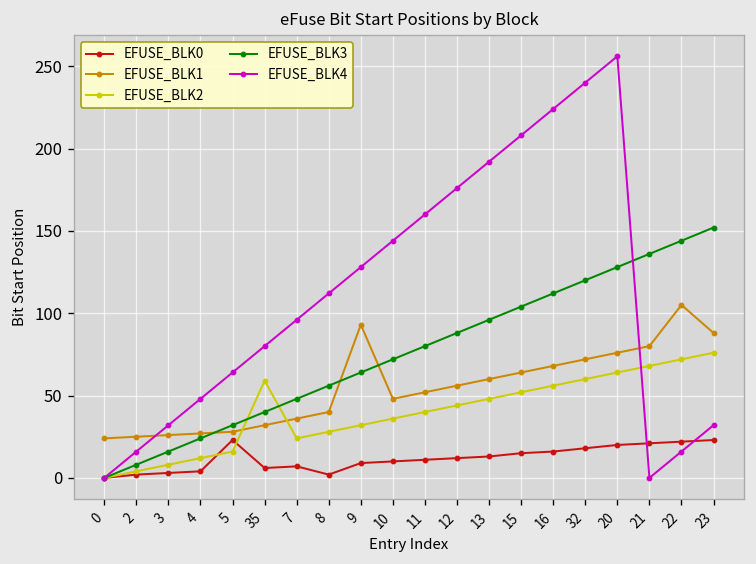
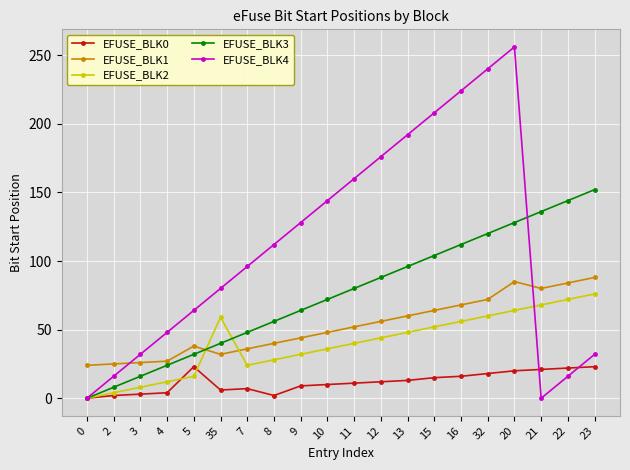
  {
    "EFUSE_BLK0": {
      "2": 2,
      "3": 3,
      "4": 4,
      "5": 23,
      "35": 6,
      "7": 7,
      "8": 2,
      "9": 9,
      "10": 10,
      "11": 11,
      "12": 12,
      "13": 13,
      "15": 15,
      "16": 16,
      "32": 18,
      "20": 20,
      "21": 21,
      "22": 22,
      "23": 23
    },
    "EFUSE_BLK1": {
      "0": 24,
      "2": 25,
      "3": 26,
      "4": 27,
-     "5": 28,
+     "5": 38,
      "35": 32,
      "7": 36,
      "8": 40,
-     "9": 93,
+     "9": 44,
      "10": 48,
      "11": 52,
      "12": 56,
      "13": 60,
      "15": 64,
      "16": 68,
      "32": 72,
-     "20": 76,
+     "20": 85,
      "21": 80,
-     "22": 105,
+     "22": 84,
      "23": 88
    },
    "EFUSE_BLK2": {
      "2": 4,
      "3": 8,
      "4": 12,
      "5": 16,
      "35": 59,
      "7": 24,
      "8": 28,
      "9": 32,
      "10": 36,
      "11": 40,
      "12": 44,
      "13": 48,
      "15": 52,
      "16": 56,
      "32": 60,
      "20": 64,
      "21": 68,
      "22": 72,
      "23": 76
    },
    "EFUSE_BLK3": {
      "2": 8,
      "3": 16,
      "4": 24,
      "5": 32,
      "35": 40,
      "7": 48,
      "8": 56,
      "9": 64,
      "10": 72,
      "11": 80,
      "12": 88,
      "13": 96,
      "15": 104,
      "16": 112,
      "32": 120,
      "20": 128,
      "21": 136,
      "22": 144,
      "23": 152
    },
    "EFUSE_BLK4": {
      "2": 16,
      "3": 32,
      "4": 48,
      "5": 64,
      "35": 80,
      "7": 96,
      "8": 112,
      "9": 128,
      "10": 144,
      "11": 160,
      "12": 176,
      "13": 192,
      "15": 208,
      "16": 224,
      "32": 240,
      "20": 256,
      "21": 0,
      "22": 16,
      "23": 32
    }
  }
